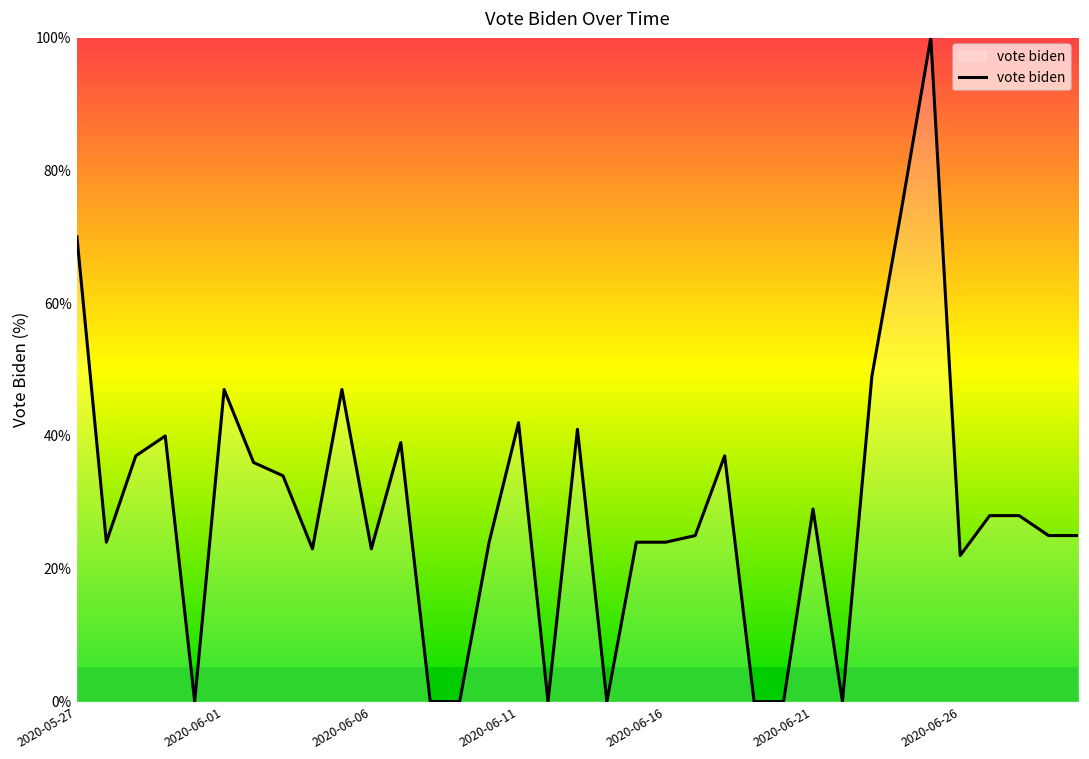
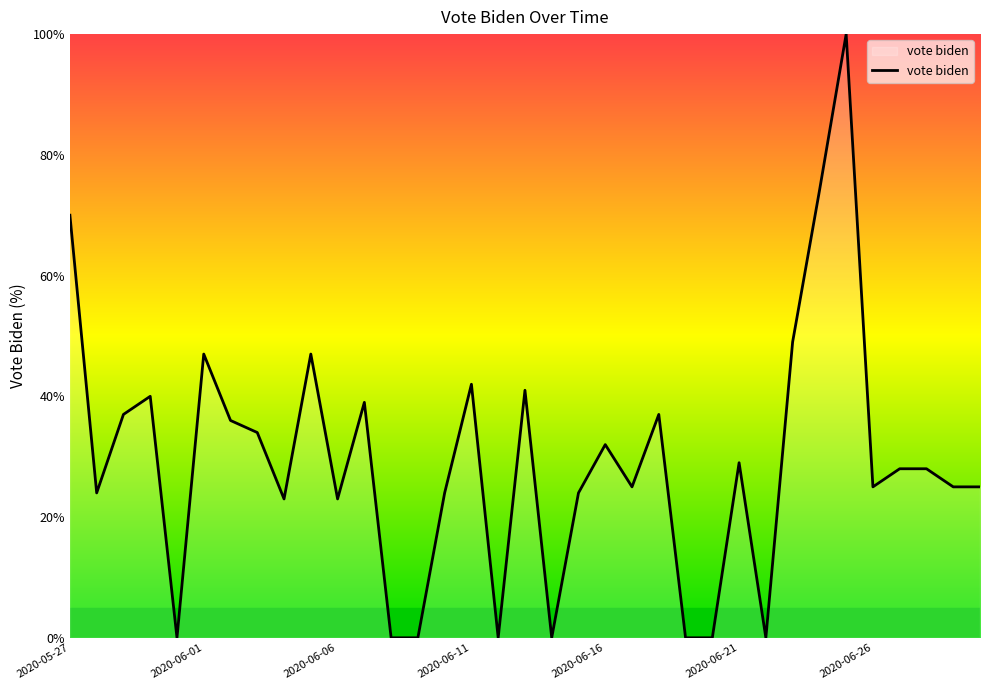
  {
    "2020-05-27": "70%",
    "2020-06-01": "47%",
    "2020-06-06": "23%",
    "2020-06-11": "42%",
-   "2020-06-16": "24%",
+   "2020-06-16": "32%",
    "2020-06-21": "29%",
-   "2020-06-26": "22%"
+   "2020-06-26": "25%"
  }
